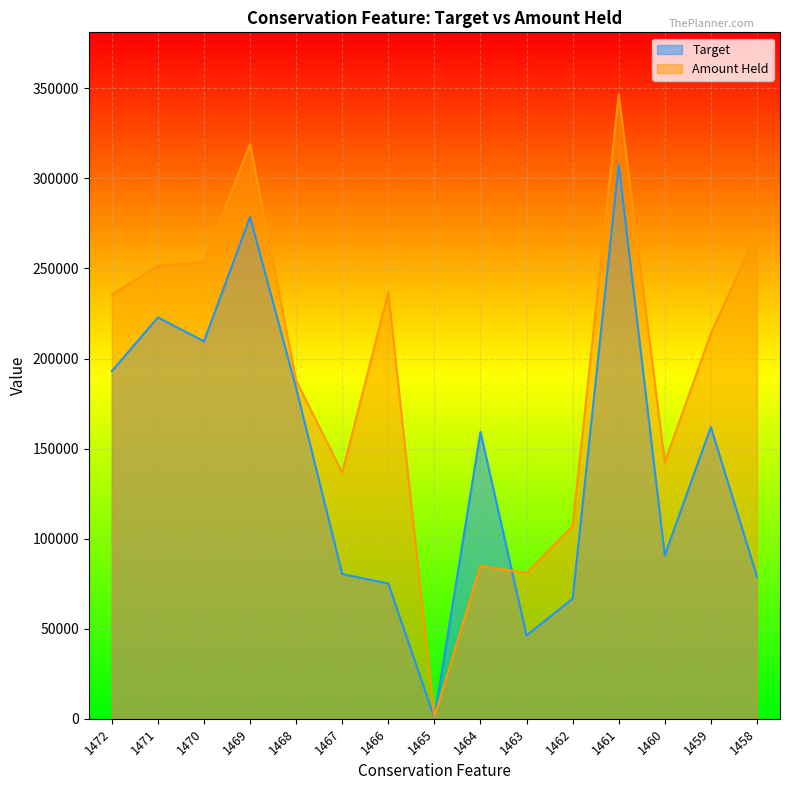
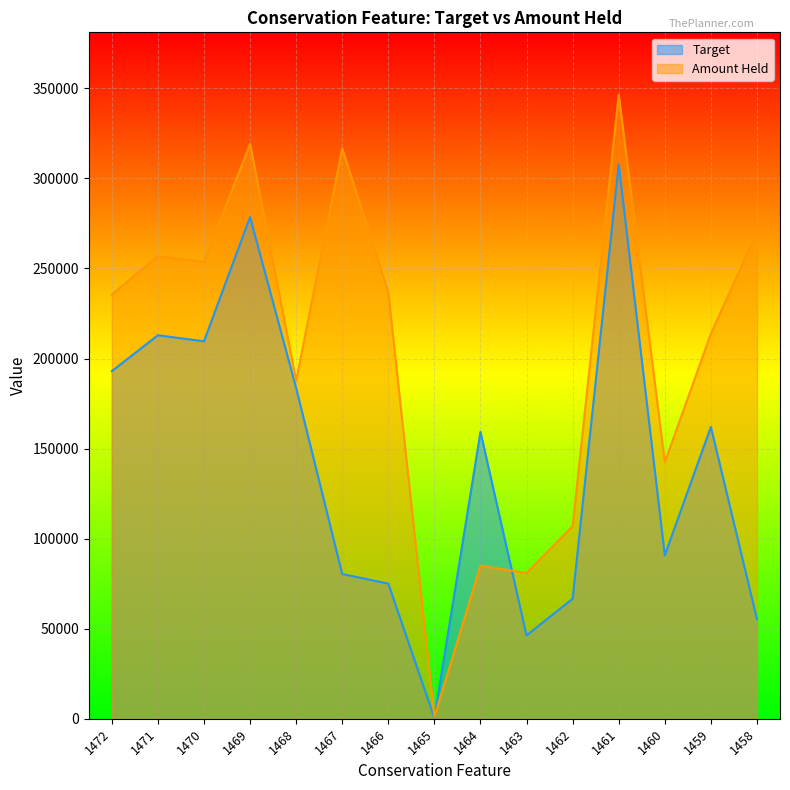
  {
    "Target": {
      "1472": 193000,
-     "1471": 223000,
+     "1471": 213000,
      "1470": 210000,
      "1469": 279000,
      "1468": 184000,
      "1467": 80000,
      "1466": 75000,
      "1464": 159000,
      "1463": 46000,
      "1462": 67000,
      "1461": 308000,
      "1460": 91000,
      "1459": 162000,
-     "1458": 79000
+     "1458": 55000
    },
    "Amount Held": {
      "1472": 236000,
-     "1471": 251000,
+     "1471": 257000,
      "1470": 254000,
      "1469": 319000,
      "1468": 188000,
-     "1467": 137000,
+     "1467": 317000,
      "1466": 237000,
      "1464": 85000,
      "1463": 81000,
      "1462": 107000,
      "1461": 346000,
      "1460": 142000,
      "1459": 214000,
      "1458": 270000
    }
  }
